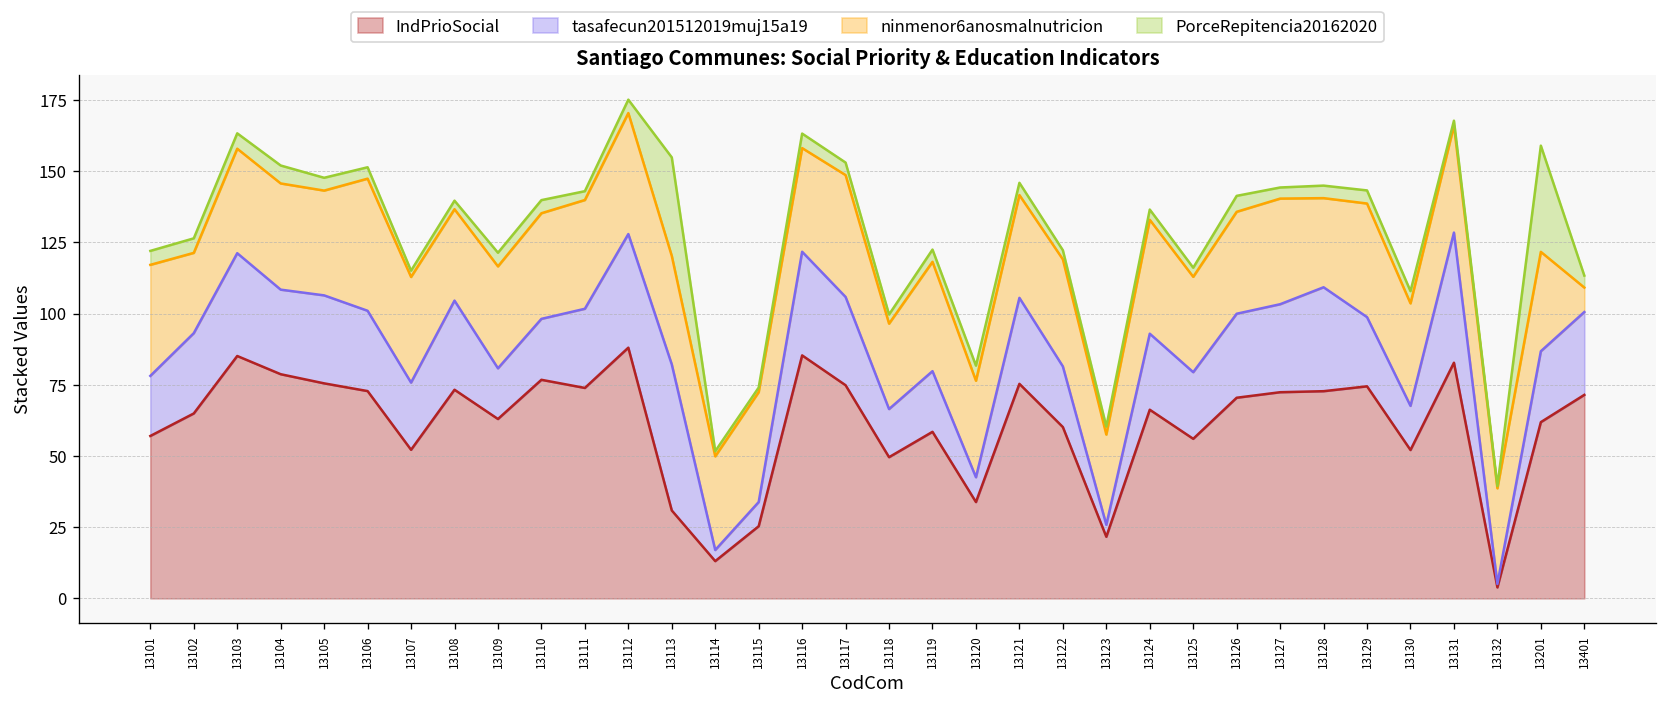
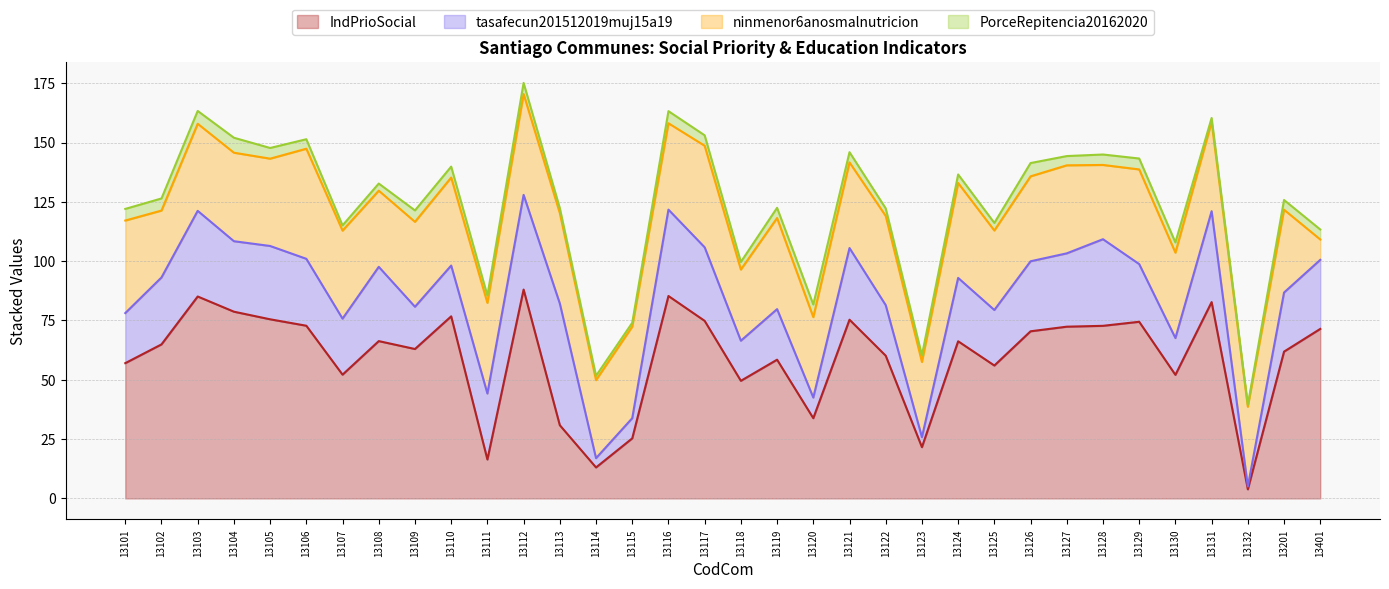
  {
    "IndPrioSocial": {
      "13101": 57,
      "13102": 65,
      "13103": 85,
      "13104": 79,
      "13105": 76,
      "13106": 73,
      "13107": 52,
-     "13108": 73,
+     "13108": 66,
      "13109": 63,
      "13110": 77,
-     "13111": 74,
+     "13111": 16,
      "13112": 88,
      "13113": 31,
      "13114": 13,
      "13115": 25,
      "13116": 85,
      "13117": 75,
      "13118": 50,
      "13119": 58,
      "13120": 34,
      "13121": 75,
      "13122": 60,
      "13123": 22,
      "13124": 66,
      "13125": 56,
      "13126": 70,
      "13127": 72,
      "13128": 73,
      "13129": 74,
      "13130": 52,
      "13131": 83,
      "13132": 4,
      "13201": 62,
      "13401": 71
    },
    "tasafecun201512019muj15a19": {
      "13101": 21,
      "13102": 28,
      "13103": 36,
      "13104": 30,
      "13105": 31,
      "13106": 28,
      "13107": 24,
      "13108": 31,
      "13109": 18,
      "13110": 21,
      "13111": 28,
      "13112": 40,
      "13113": 51,
      "13114": 4,
      "13115": 9,
      "13116": 36,
      "13117": 31,
      "13118": 17,
      "13119": 21,
      "13120": 9,
      "13121": 30,
      "13122": 21,
      "13123": 4,
      "13124": 27,
      "13125": 23,
      "13126": 30,
      "13127": 31,
      "13128": 37,
      "13129": 24,
      "13130": 16,
-     "13131": 46,
+     "13131": 38,
      "13132": 1,
      "13201": 25,
      "13401": 29
    },
    "ninmenor6anosmalnutricion": {
      "13101": 39,
      "13102": 28,
      "13103": 37,
      "13104": 37,
      "13105": 37,
      "13106": 46,
      "13107": 37,
      "13108": 32,
      "13109": 36,
      "13110": 37,
      "13111": 38,
      "13112": 43,
      "13113": 38,
      "13114": 33,
      "13115": 39,
      "13116": 36,
      "13117": 43,
      "13118": 30,
      "13119": 38,
      "13120": 34,
      "13121": 36,
      "13122": 38,
      "13123": 32,
      "13124": 40,
      "13125": 34,
      "13126": 36,
      "13127": 37,
      "13128": 31,
      "13129": 40,
      "13130": 36,
      "13131": 38,
      "13201": 35,
      "13401": 9
    },
    "PorceRepitencia20162020": {
      "13101": 5,
      "13102": 5,
      "13103": 5,
      "13104": 6,
      "13105": 5,
      "13106": 4,
      "13107": 2,
      "13108": 3,
      "13109": 5,
      "13110": 5,
      "13111": 3,
      "13112": 5,
-     "13113": 35,
+     "13113": 2,
      "13114": 2,
      "13115": 2,
      "13116": 5,
      "13117": 4,
      "13118": 3,
      "13119": 4,
      "13120": 5,
      "13121": 4,
      "13122": 3,
      "13123": 3,
      "13124": 4,
      "13125": 3,
      "13126": 6,
      "13127": 4,
      "13128": 4,
      "13129": 5,
      "13130": 4,
      "13131": 2,
-     "13201": 37,
+     "13201": 4,
      "13401": 4
    }
  }
